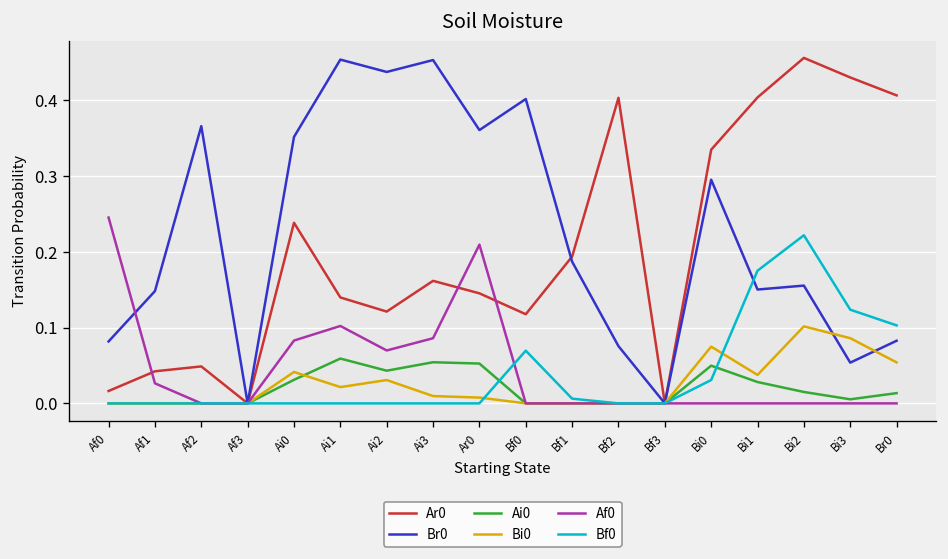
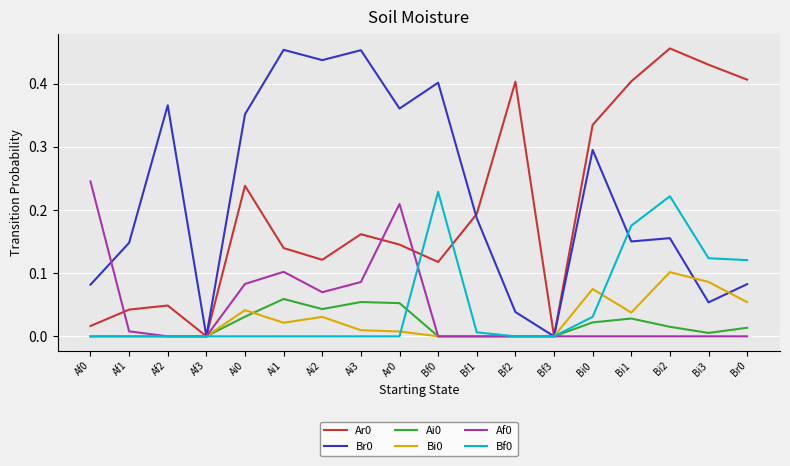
  {
    "Ar0": {
      "Af0": 0.02,
      "Af1": 0.04,
      "Af2": 0.05,
      "Ai0": 0.24,
      "Ai1": 0.14,
      "Ai2": 0.12,
      "Ai3": 0.16,
      "Ar0": 0.15,
      "Bf0": 0.12,
      "Bf1": 0.19,
      "Bf2": 0.40,
      "Bi0": 0.33,
      "Bi1": 0.40,
      "Bi2": 0.46,
      "Bi3": 0.43,
      "Br0": 0.41
    },
    "Br0": {
      "Af0": 0.08,
      "Af1": 0.15,
      "Af2": 0.37,
      "Ai0": 0.35,
      "Ai1": 0.45,
      "Ai2": 0.44,
      "Ai3": 0.45,
      "Ar0": 0.36,
      "Bf0": 0.40,
      "Bf1": 0.19,
-     "Bf2": 0.08,
+     "Bf2": 0.04,
      "Bi0": 0.30,
      "Bi1": 0.15,
      "Bi2": 0.16,
      "Bi3": 0.05,
      "Br0": 0.08
    },
    "Ai0": {
      "Ai0": 0.03,
      "Ai1": 0.06,
      "Ai2": 0.04,
      "Ai3": 0.05,
      "Ar0": 0.05,
-     "Bi0": 0.05,
+     "Bi0": 0.02,
      "Bi1": 0.03,
      "Bi2": 0.02,
      "Bi3": 0.01,
      "Br0": 0.01
    },
    "Bi0": {
      "Ai0": 0.04,
      "Ai1": 0.02,
      "Ai2": 0.03,
      "Ai3": 0.01,
      "Ar0": 0.01,
      "Bi0": 0.07,
      "Bi1": 0.04,
      "Bi2": 0.10,
      "Bi3": 0.09,
      "Br0": 0.05
    },
    "Af0": {
      "Af0": 0.25,
-     "Af1": 0.03,
+     "Af1": 0.01,
      "Ai0": 0.08,
      "Ai1": 0.10,
      "Ai2": 0.07,
      "Ai3": 0.09,
      "Ar0": 0.21,
      "Bi0": 0.00,
      "Bi1": 0.00,
      "Bi2": 0.00,
      "Bi3": 0.00,
      "Br0": 0.00
    },
    "Bf0": {
      "Ai0": 0.00,
      "Ai1": 0.00,
      "Ai2": 0.00,
      "Ai3": 0.00,
      "Ar0": 0.00,
-     "Bf0": 0.07,
+     "Bf0": 0.23,
      "Bf1": 0.01,
      "Bi0": 0.03,
      "Bi1": 0.18,
      "Bi2": 0.22,
      "Bi3": 0.12,
-     "Br0": 0.10
+     "Br0": 0.12
    }
  }
